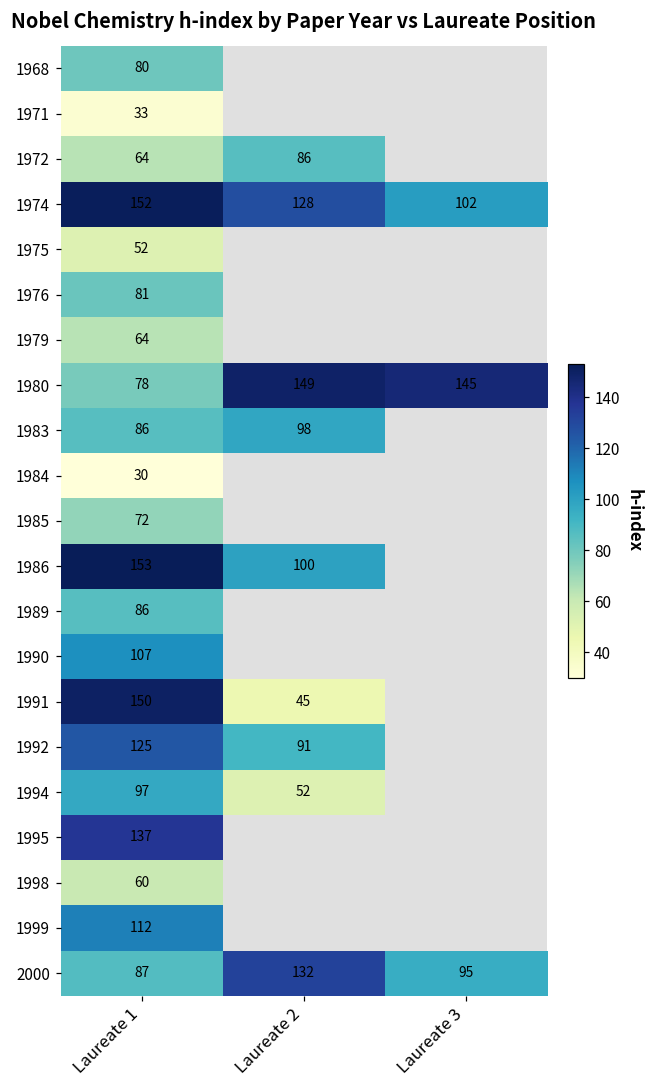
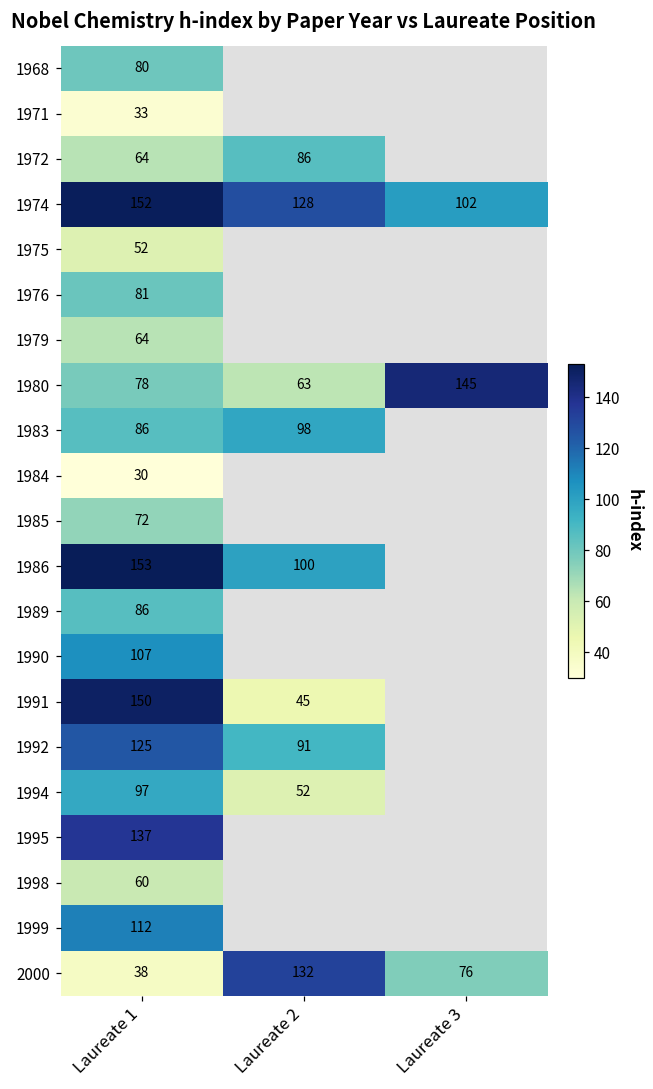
  {
    "1968": {
      "Laureate 1": 80
    },
    "1971": {
      "Laureate 1": 33
    },
    "1972": {
      "Laureate 1": 64,
      "Laureate 2": 86
    },
    "1974": {
      "Laureate 1": 152,
      "Laureate 2": 128,
      "Laureate 3": 102
    },
    "1975": {
      "Laureate 1": 52
    },
    "1976": {
      "Laureate 1": 81
    },
    "1979": {
      "Laureate 1": 64
    },
    "1980": {
      "Laureate 1": 78,
-     "Laureate 2": 149,
+     "Laureate 2": 63,
      "Laureate 3": 145
    },
    "1983": {
      "Laureate 1": 86,
      "Laureate 2": 98
    },
    "1984": {
      "Laureate 1": 30
    },
    "1985": {
      "Laureate 1": 72
    },
    "1986": {
      "Laureate 1": 153,
      "Laureate 2": 100
    },
    "1989": {
      "Laureate 1": 86
    },
    "1990": {
      "Laureate 1": 107
    },
    "1991": {
      "Laureate 1": 150,
      "Laureate 2": 45
    },
    "1992": {
      "Laureate 1": 125,
      "Laureate 2": 91
    },
    "1994": {
      "Laureate 1": 97,
      "Laureate 2": 52
    },
    "1995": {
      "Laureate 1": 137
    },
    "1998": {
      "Laureate 1": 60
    },
    "1999": {
      "Laureate 1": 112
    },
    "2000": {
-     "Laureate 1": 87,
+     "Laureate 1": 38,
      "Laureate 2": 132,
-     "Laureate 3": 95
+     "Laureate 3": 76
    }
  }
